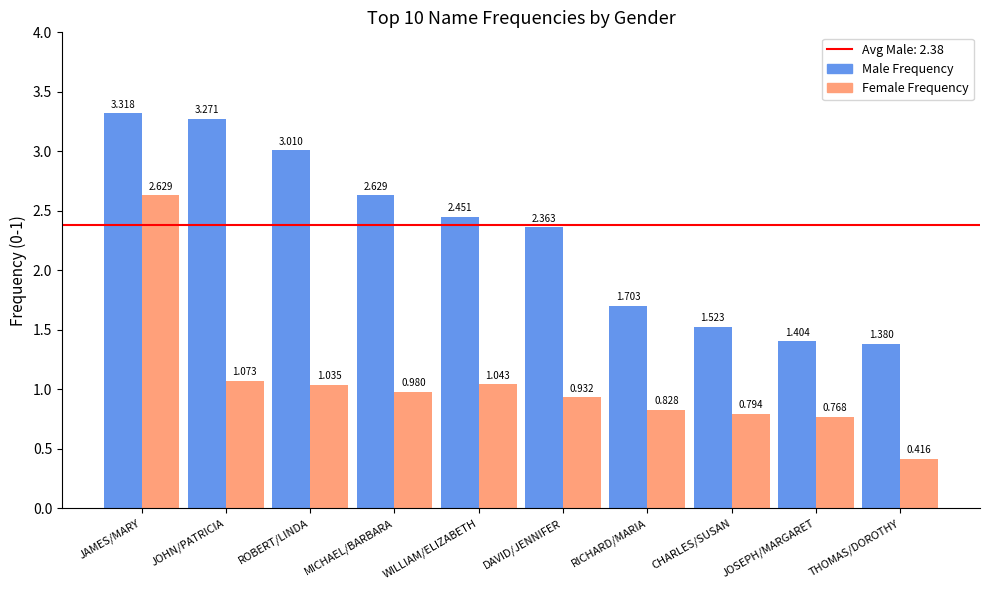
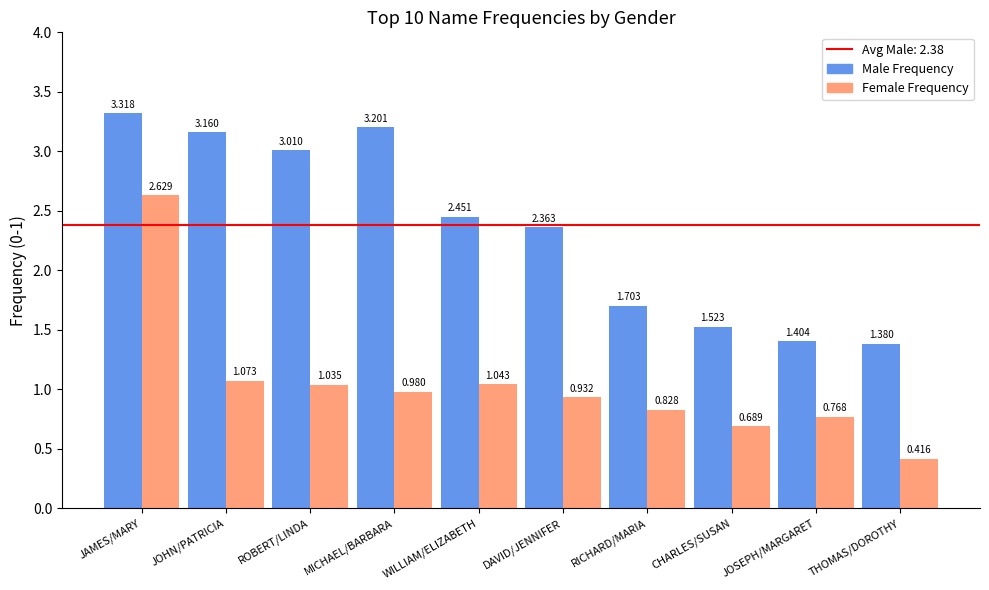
  {
    "Male Frequency": {
      "JAMES/MARY": 3.318,
-     "JOHN/PATRICIA": 3.271,
+     "JOHN/PATRICIA": 3.160,
      "ROBERT/LINDA": 3.010,
-     "MICHAEL/BARBARA": 2.629,
+     "MICHAEL/BARBARA": 3.201,
      "WILLIAM/ELIZABETH": 2.451,
      "DAVID/JENNIFER": 2.363,
      "RICHARD/MARIA": 1.703,
      "CHARLES/SUSAN": 1.523,
      "JOSEPH/MARGARET": 1.404,
      "THOMAS/DOROTHY": 1.380
    },
    "Female Frequency": {
      "JAMES/MARY": 2.629,
      "JOHN/PATRICIA": 1.073,
      "ROBERT/LINDA": 1.035,
      "MICHAEL/BARBARA": 0.980,
      "WILLIAM/ELIZABETH": 1.043,
      "DAVID/JENNIFER": 0.932,
      "RICHARD/MARIA": 0.828,
-     "CHARLES/SUSAN": 0.794,
+     "CHARLES/SUSAN": 0.689,
      "JOSEPH/MARGARET": 0.768,
      "THOMAS/DOROTHY": 0.416
    }
  }
